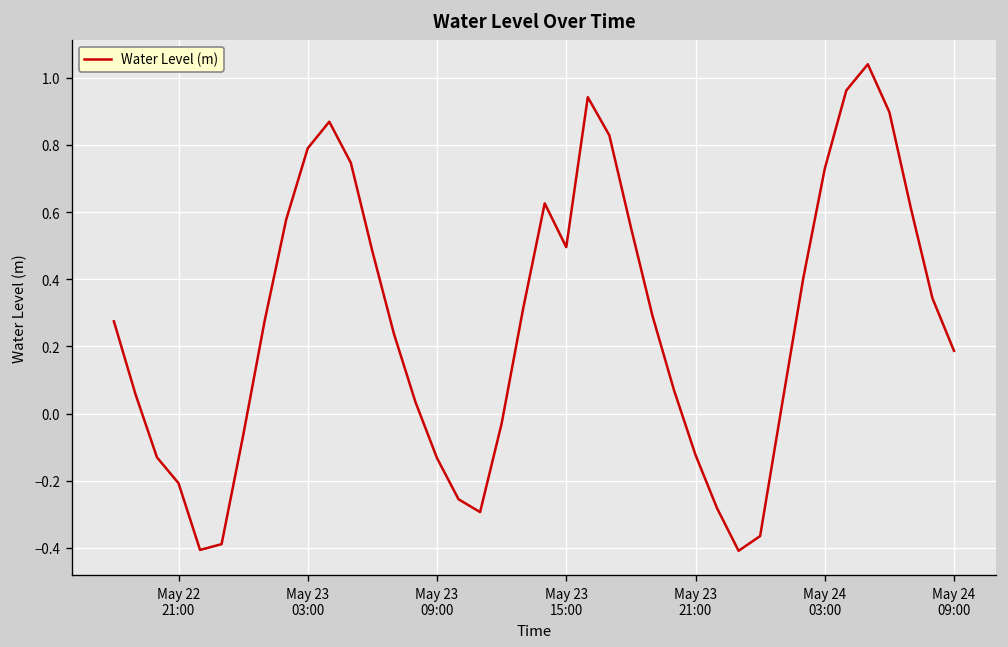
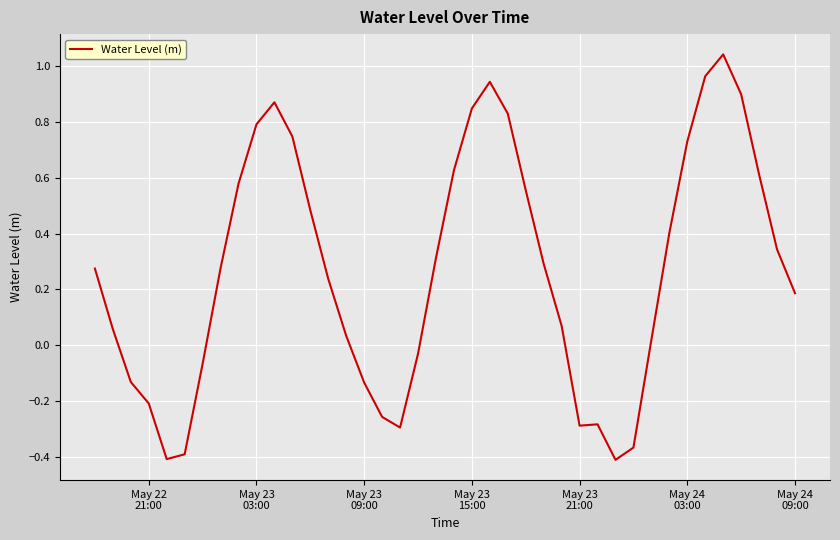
  {
    "May 22 21:00": -0.21,
    "May 23 03:00": 0.79,
    "May 23 09:00": -0.13,
-   "May 23 15:00": 0.50,
-   "May 23 21:00": -0.12,
+   "May 23 15:00": 0.85,
+   "May 23 21:00": -0.29,
    "May 24 03:00": 0.73,
    "May 24 09:00": 0.19
  }
